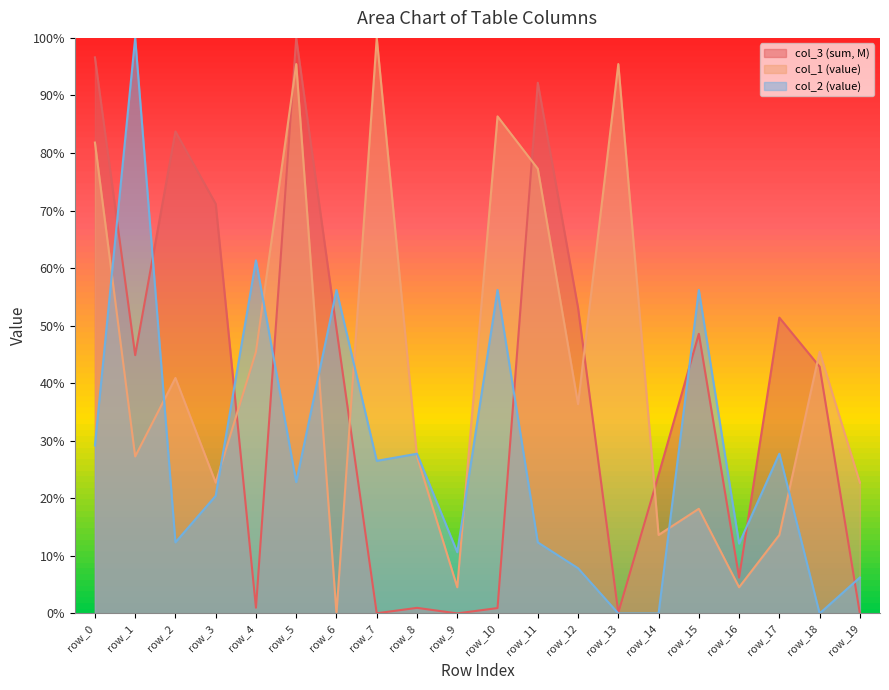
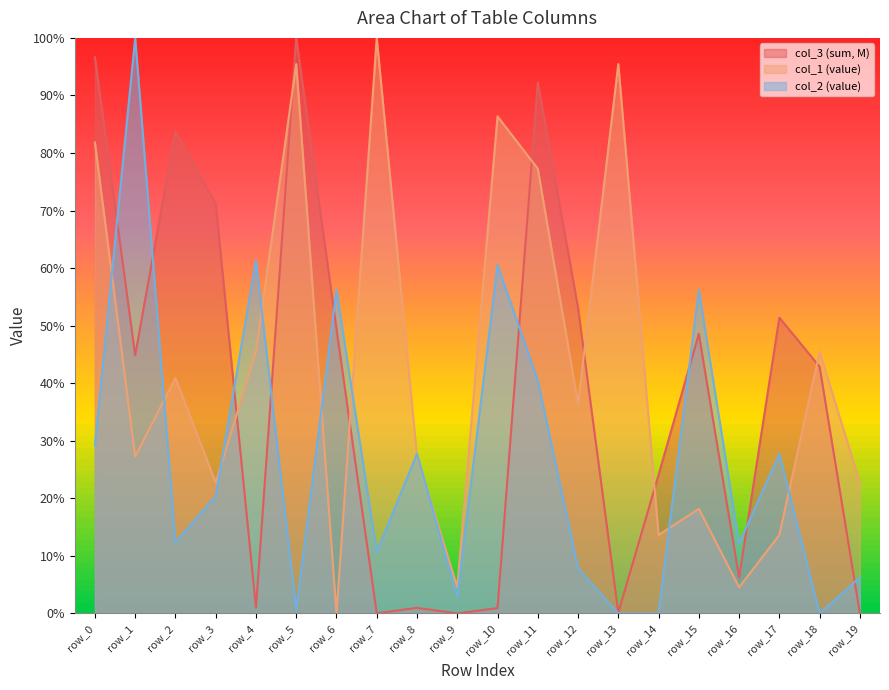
  {
    "col_2 (value)": {
      "row_0": "29%",
      "row_1": "100%",
      "row_2": "12%",
      "row_3": "20%",
      "row_4": "61%",
-     "row_5": "23%",
+     "row_5": "1%",
      "row_6": "56%",
-     "row_7": "27%",
+     "row_7": "11%",
      "row_8": "28%",
-     "row_9": "11%",
-     "row_10": "56%",
-     "row_11": "12%",
+     "row_9": "3%",
+     "row_10": "61%",
+     "row_11": "40%",
      "row_12": "8%",
      "row_14": "0%",
      "row_15": "56%",
      "row_16": "12%",
      "row_17": "28%",
      "row_18": "0%",
      "row_19": "6%"
    }
  }
